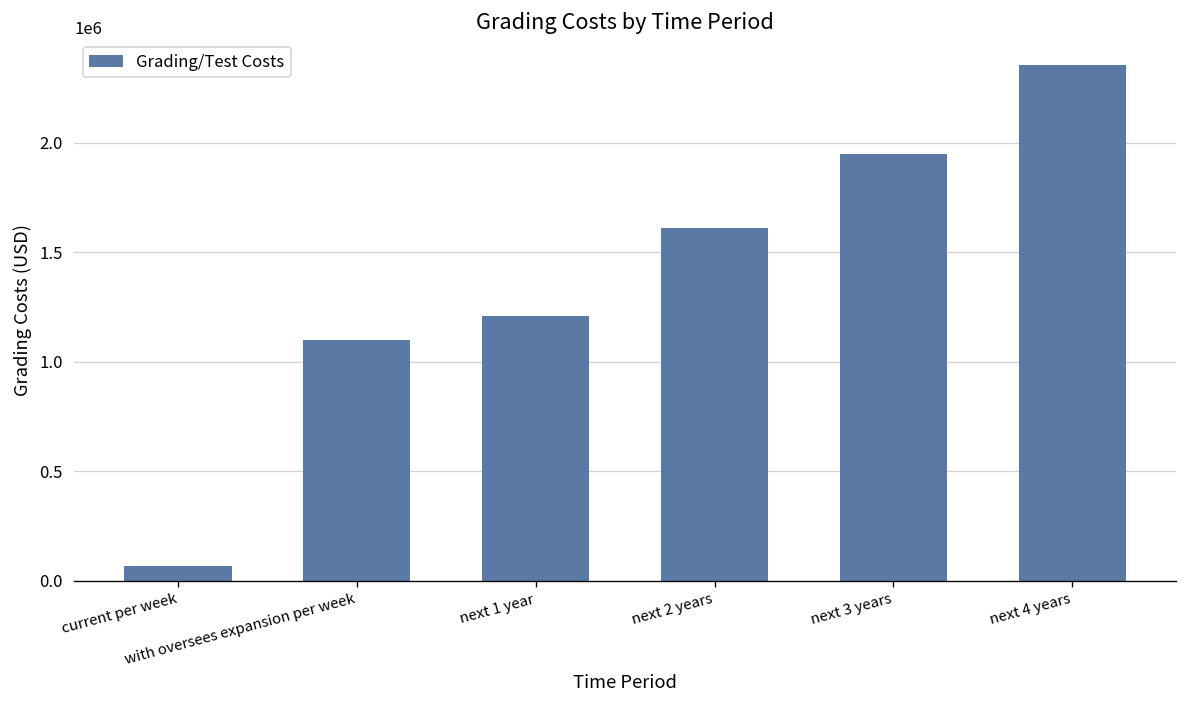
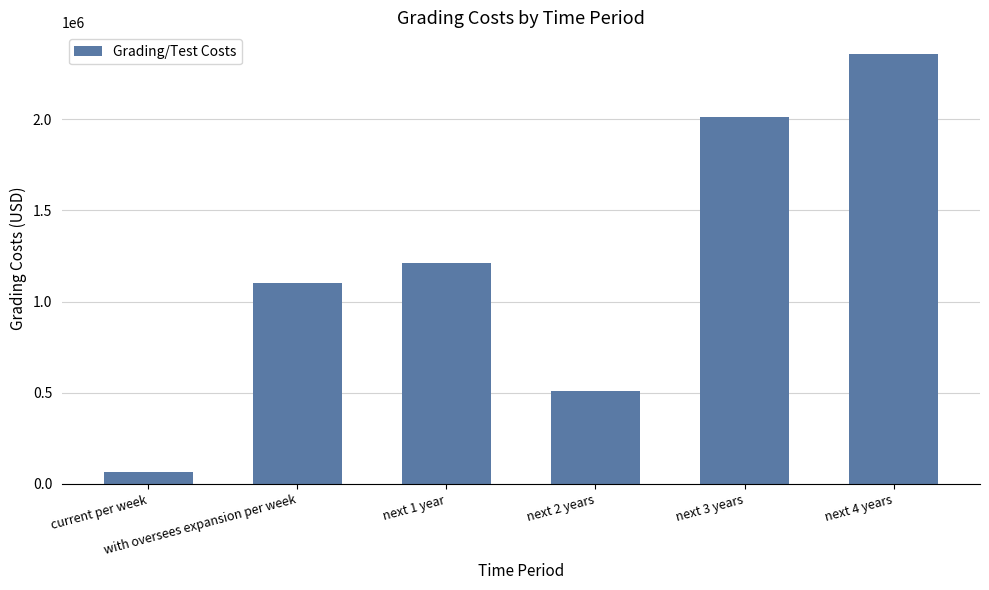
  {
    "current per week": 70000,
    "with oversees expansion per week": 1100000,
    "next 1 year": 1210000,
-   "next 2 years": 1610000,
-   "next 3 years": 1950000,
+   "next 2 years": 510000,
+   "next 3 years": 2010000,
    "next 4 years": 2360000
  }
